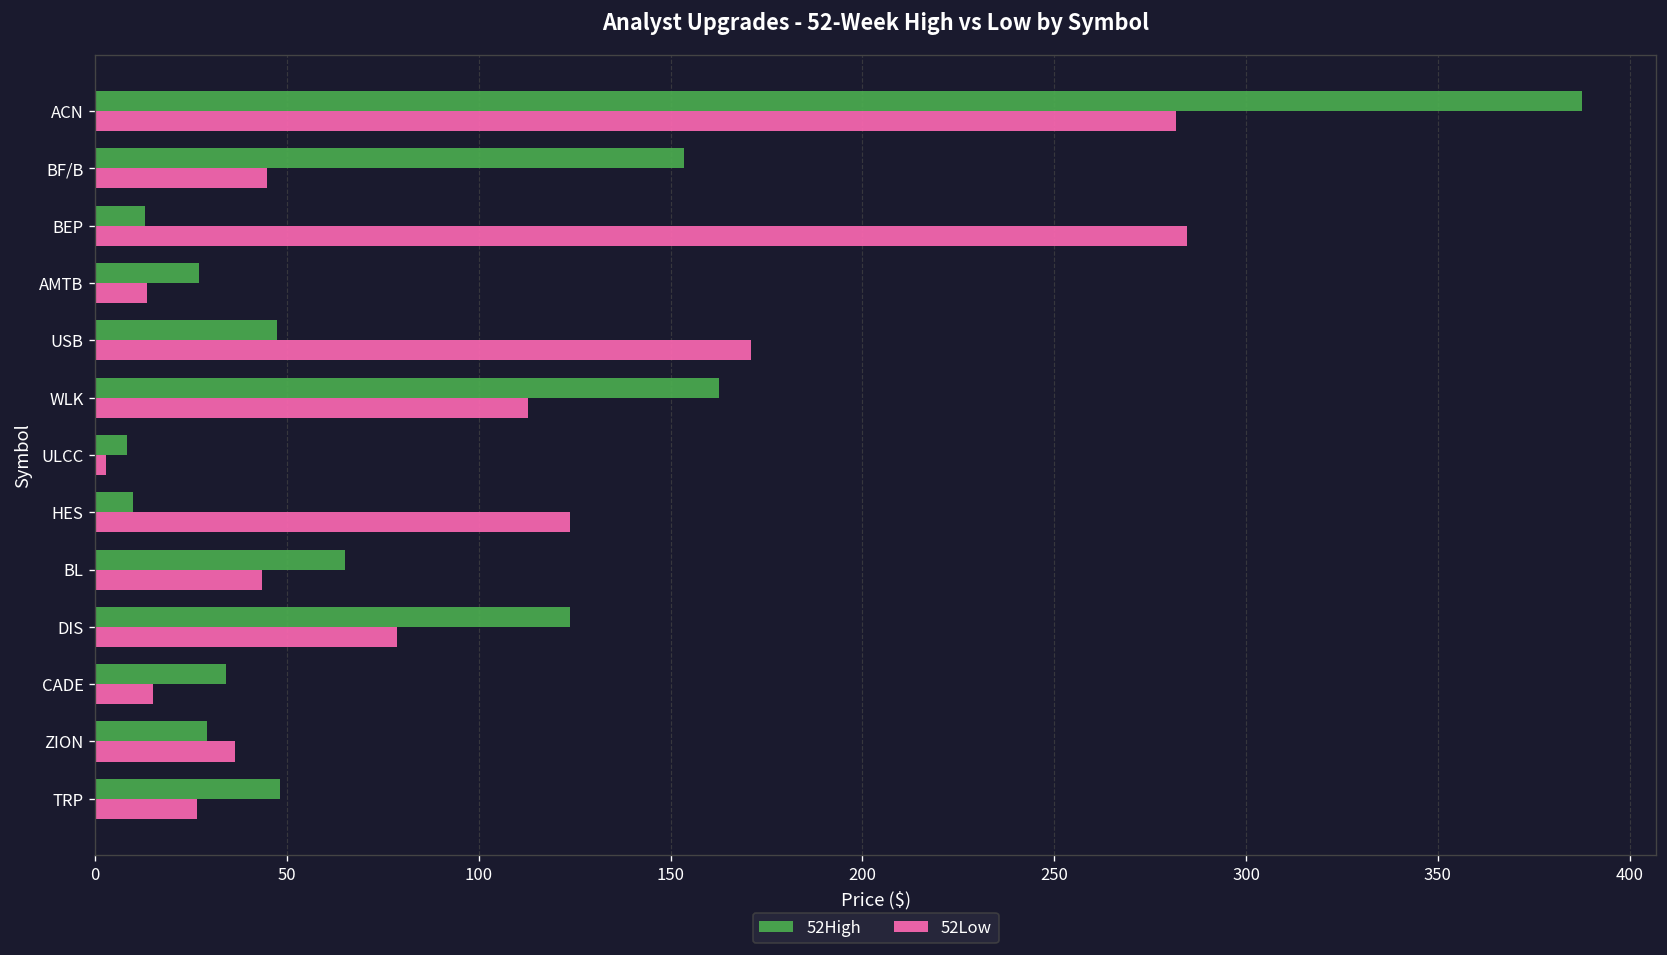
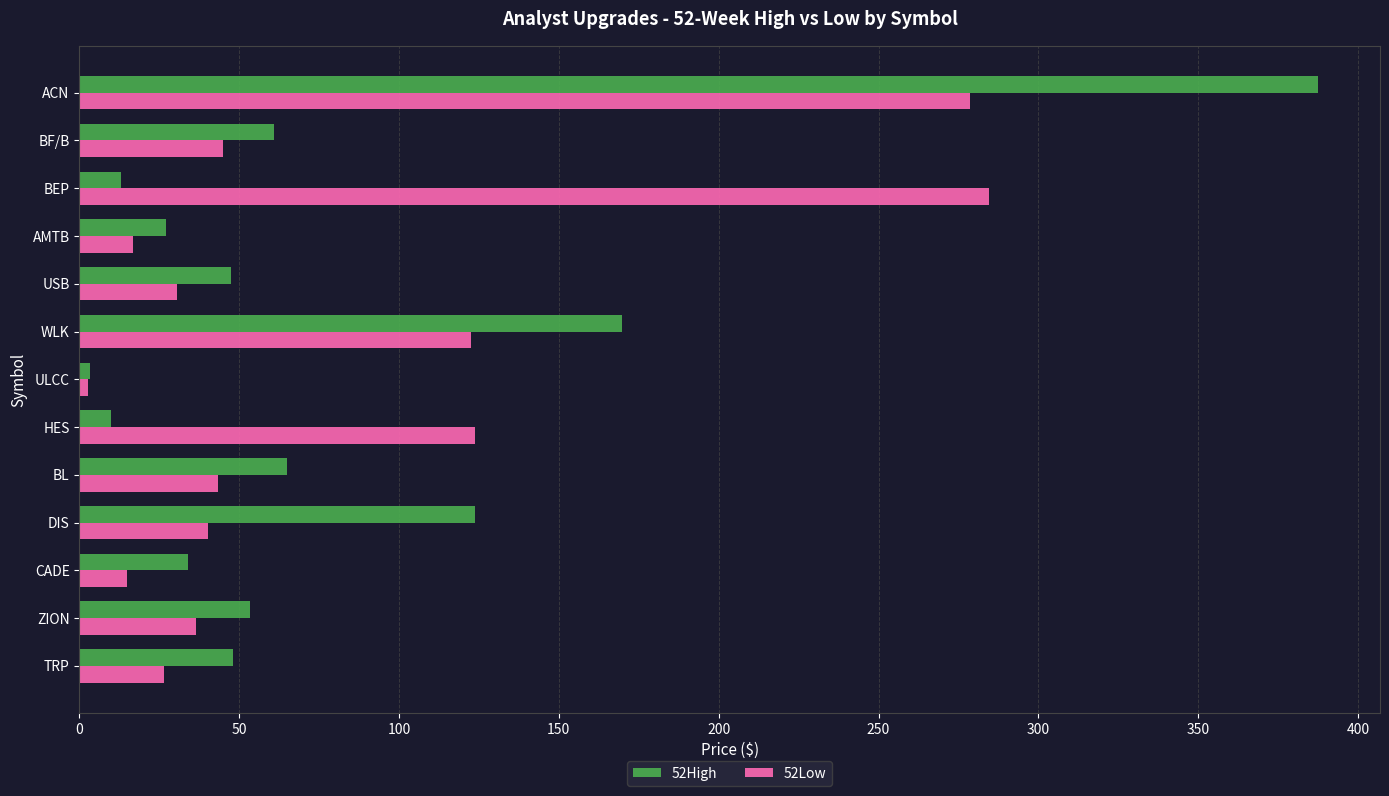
  {
    "52High": {
      "ACN": 388,
-     "BF/B": 153,
+     "BF/B": 61,
      "BEP": 13,
      "AMTB": 27,
      "USB": 47,
-     "WLK": 163,
-     "ULCC": 8,
+     "WLK": 170,
+     "ULCC": 3,
      "HES": 10,
      "BL": 65,
      "DIS": 124,
      "CADE": 34,
-     "ZION": 29,
+     "ZION": 53,
      "TRP": 48
    },
    "52Low": {
-     "ACN": 282,
+     "ACN": 279,
      "BF/B": 45,
      "BEP": 285,
-     "AMTB": 14,
-     "USB": 171,
-     "WLK": 113,
+     "AMTB": 17,
+     "USB": 30,
+     "WLK": 123,
      "ULCC": 3,
      "HES": 124,
      "BL": 43,
-     "DIS": 79,
+     "DIS": 40,
      "CADE": 15,
      "ZION": 37,
      "TRP": 27
    }
  }
